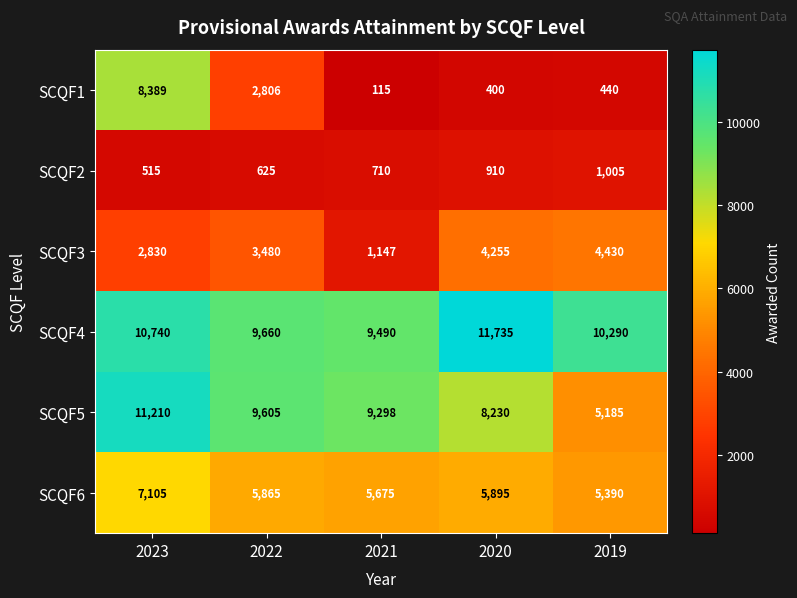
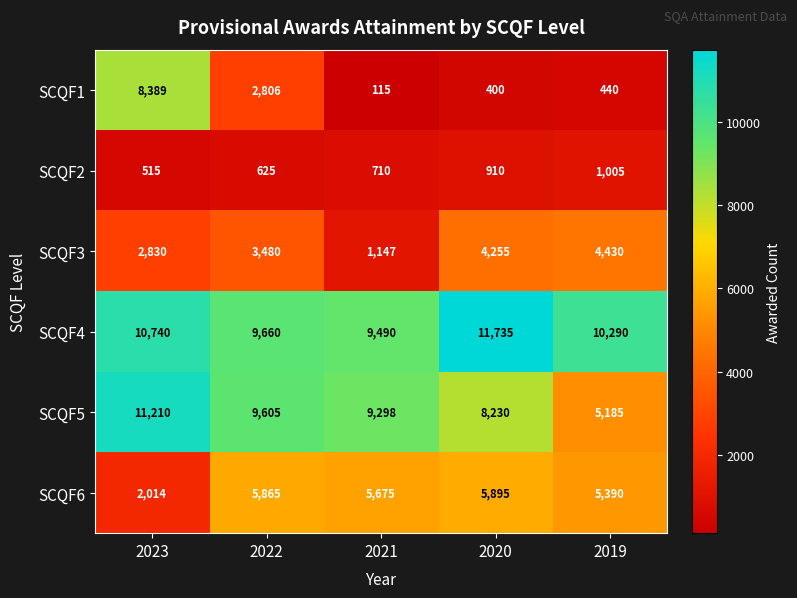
  {
    "SCQF1": {
      "2023": "8,389",
      "2022": "2,806",
      "2021": "115",
      "2020": "400",
      "2019": "440"
    },
    "SCQF2": {
      "2023": "515",
      "2022": "625",
      "2021": "710",
      "2020": "910",
      "2019": "1,005"
    },
    "SCQF3": {
      "2023": "2,830",
      "2022": "3,480",
      "2021": "1,147",
      "2020": "4,255",
      "2019": "4,430"
    },
    "SCQF4": {
      "2023": "10,740",
      "2022": "9,660",
      "2021": "9,490",
      "2020": "11,735",
      "2019": "10,290"
    },
    "SCQF5": {
      "2023": "11,210",
      "2022": "9,605",
      "2021": "9,298",
      "2020": "8,230",
      "2019": "5,185"
    },
    "SCQF6": {
-     "2023": "7,105",
+     "2023": "2,014",
      "2022": "5,865",
      "2021": "5,675",
      "2020": "5,895",
      "2019": "5,390"
    }
  }
